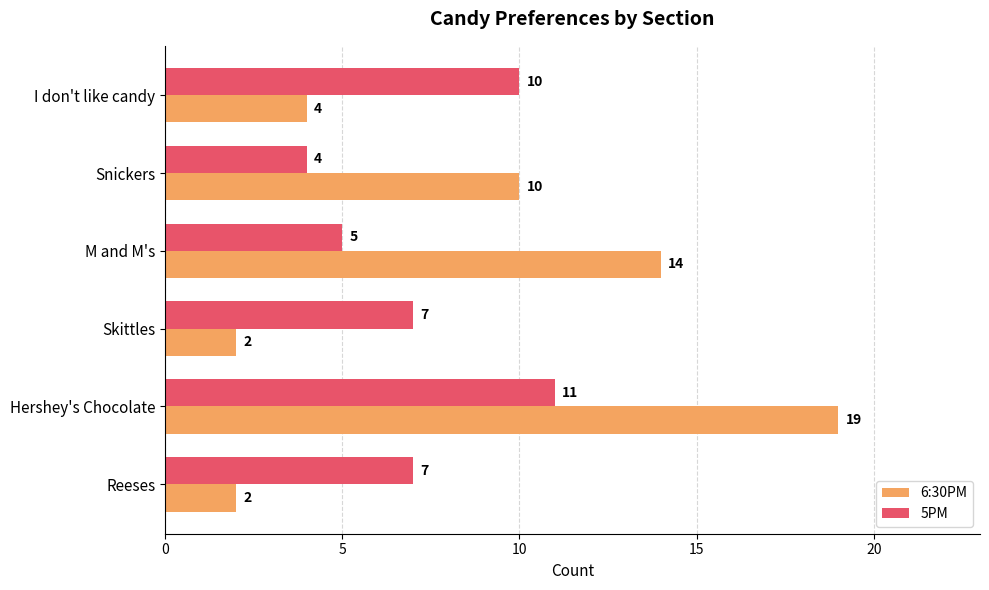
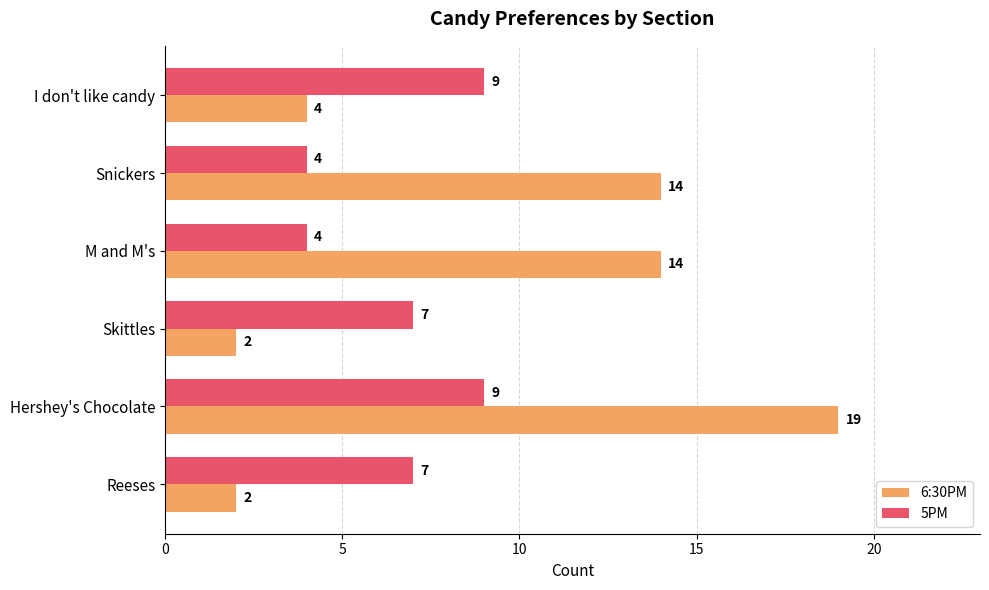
  {
    "6:30PM": {
      "I don't like candy": 4,
-     "Snickers": 10,
+     "Snickers": 14,
      "M and M's": 14,
      "Skittles": 2,
      "Hershey's Chocolate": 19,
      "Reeses": 2
    },
    "5PM": {
-     "I don't like candy": 10,
+     "I don't like candy": 9,
      "Snickers": 4,
-     "M and M's": 5,
+     "M and M's": 4,
      "Skittles": 7,
-     "Hershey's Chocolate": 11,
+     "Hershey's Chocolate": 9,
      "Reeses": 7
    }
  }
